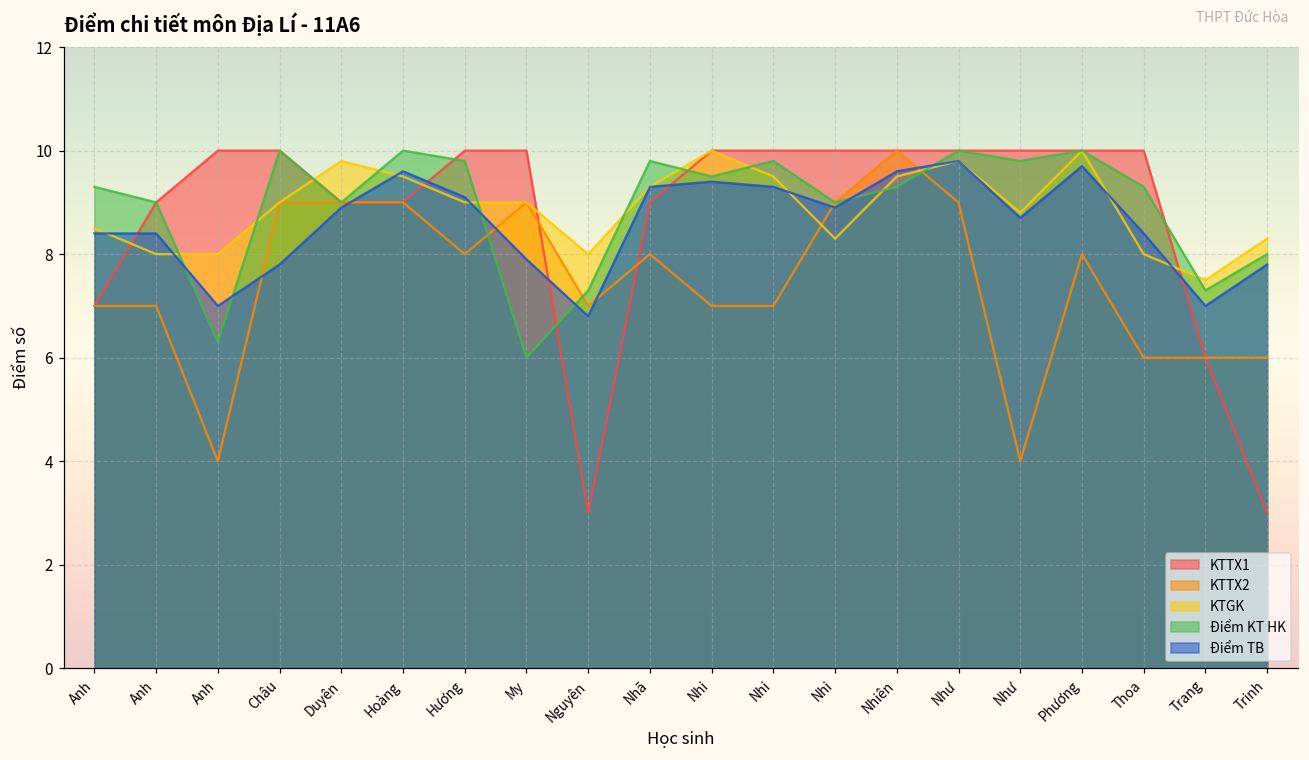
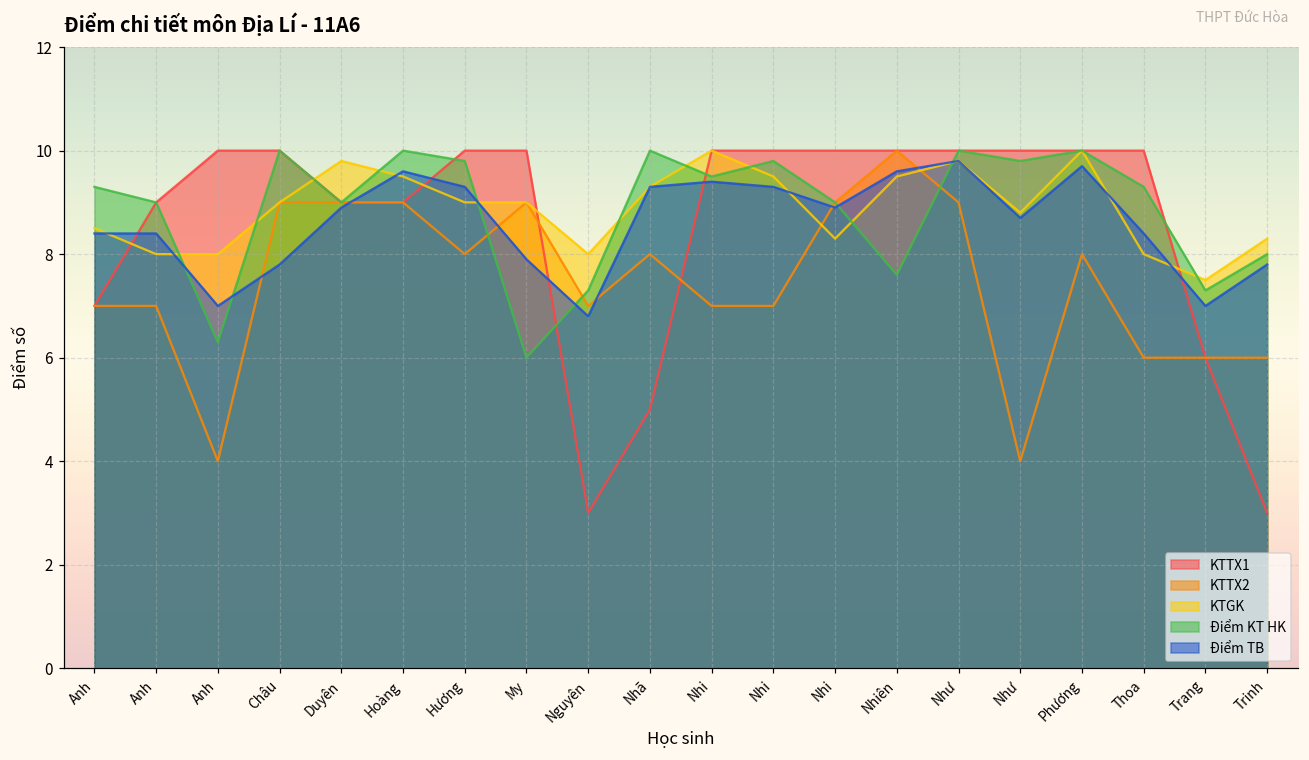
  {
    "KTTX1": {
      "Hương": 10,
      "My": 10,
      "Nguyên": 3,
-     "Nhã": 9,
+     "Nhã": 5,
      "Thoa": 10,
      "Trinh": 3
    },
    "Điểm KT HK": {
      "Hoàng": 10.0,
      "Hương": 9.8,
      "My": 6.0,
      "Nguyên": 7.3,
-     "Nhã": 9.8,
-     "Nhiên": 9.3,
+     "Nhã": 10.0,
+     "Nhiên": 7.6,
      "Thoa": 9.3,
      "Trang": 7.3,
      "Trinh": 8.0
    },
    "Điểm TB": {
      "Châu": 7.8,
      "Duyên": 8.9,
      "Hoàng": 9.6,
-     "Hương": 9.1,
+     "Hương": 9.3,
      "My": 7.9,
      "Nguyên": 6.8,
      "Nhiên": 9.6,
      "Phương": 9.7,
      "Thoa": 8.4,
      "Trang": 7.0,
      "Trinh": 7.8
    }
  }
